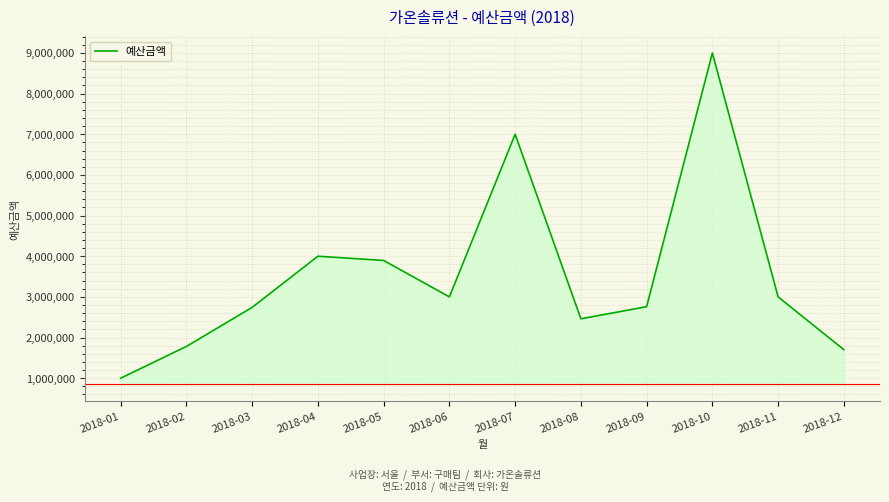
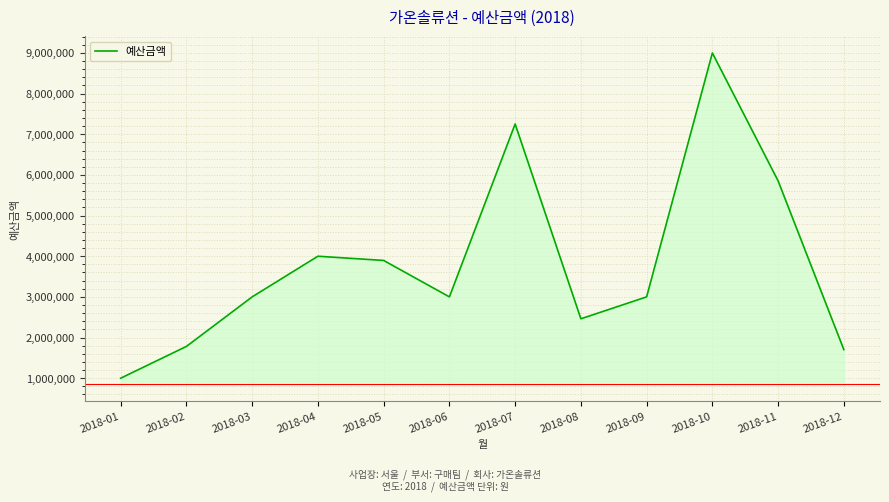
  {
    "2018-01": "1,000,000",
    "2018-02": "1,800,000",
-   "2018-03": "2,700,000",
+   "2018-03": "3,000,000",
    "2018-04": "4,000,000",
    "2018-05": "3,900,000",
    "2018-06": "3,000,000",
-   "2018-07": "7,000,000",
+   "2018-07": "7,300,000",
    "2018-08": "2,500,000",
-   "2018-09": "2,800,000",
+   "2018-09": "3,000,000",
    "2018-10": "9,000,000",
-   "2018-11": "3,000,000",
+   "2018-11": "5,900,000",
    "2018-12": "1,700,000"
  }
